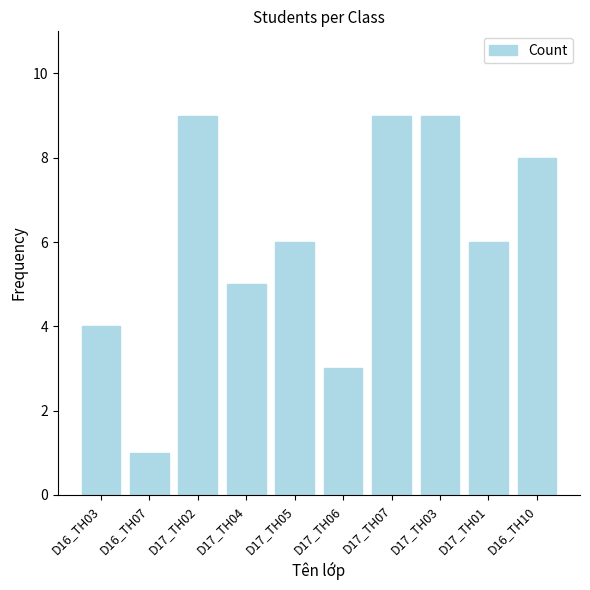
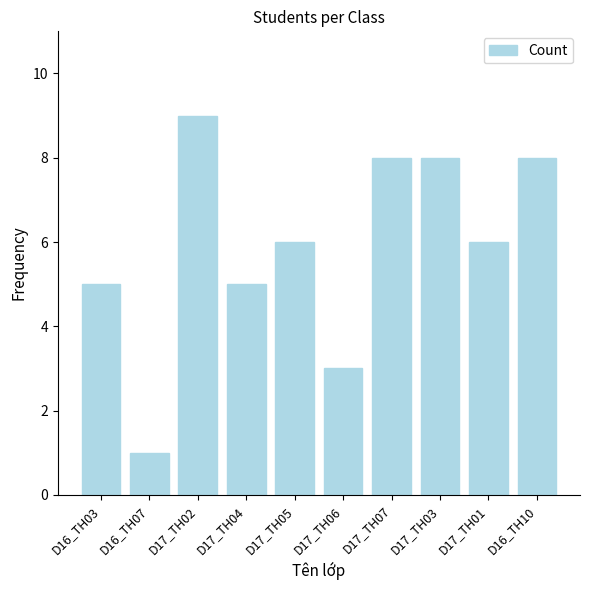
  {
-   "D16_TH03": 4,
+   "D16_TH03": 5,
    "D16_TH07": 1,
    "D17_TH02": 9,
    "D17_TH04": 5,
    "D17_TH05": 6,
    "D17_TH06": 3,
-   "D17_TH07": 9,
-   "D17_TH03": 9,
+   "D17_TH07": 8,
+   "D17_TH03": 8,
    "D17_TH01": 6,
    "D16_TH10": 8
  }
